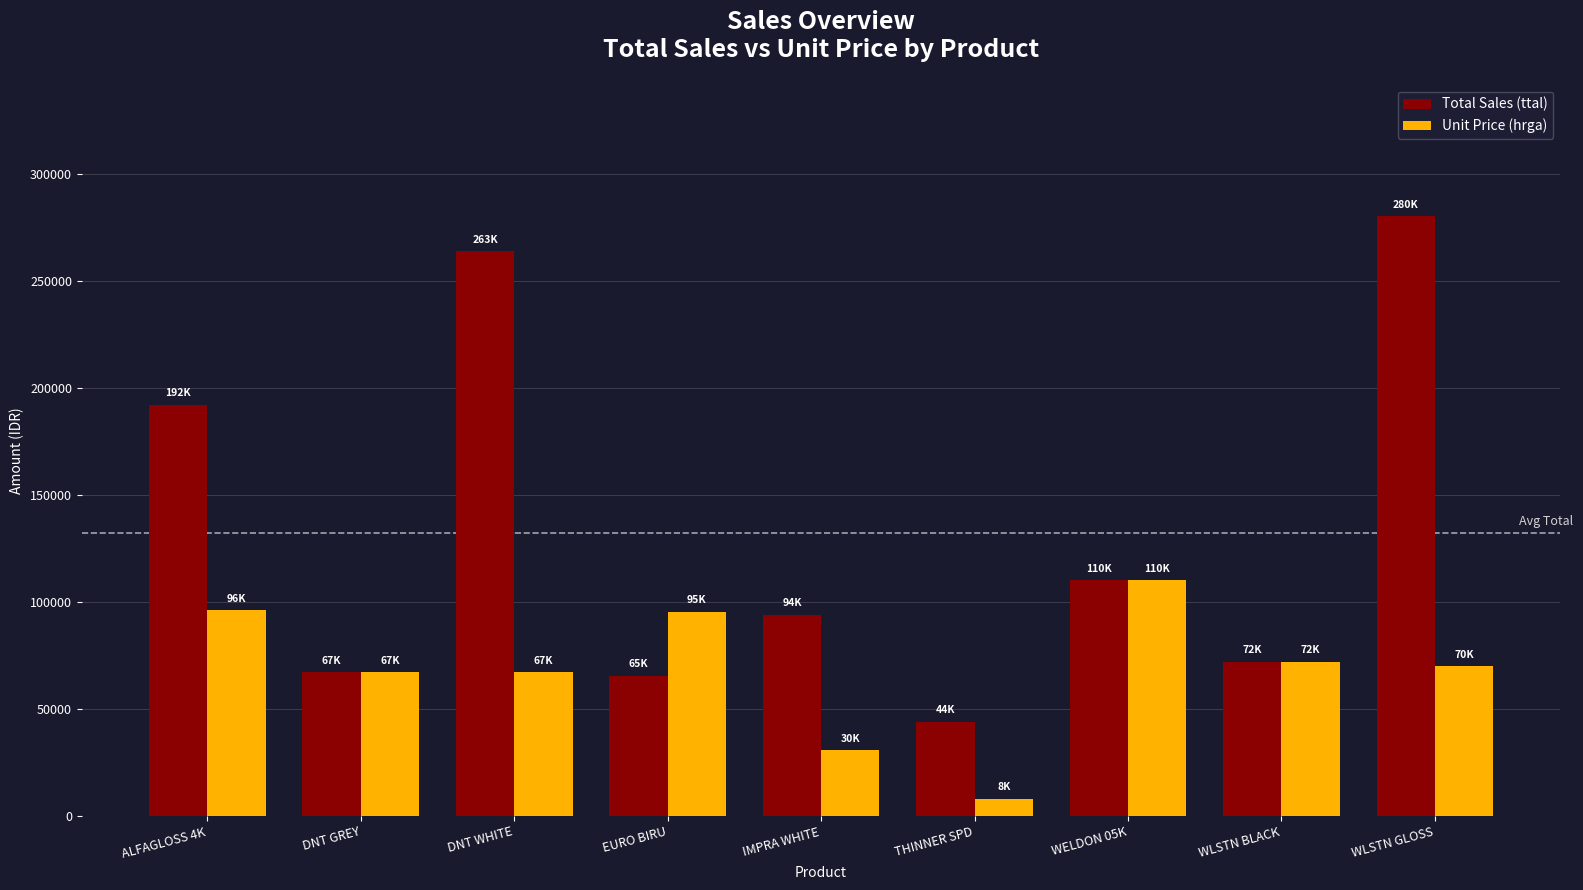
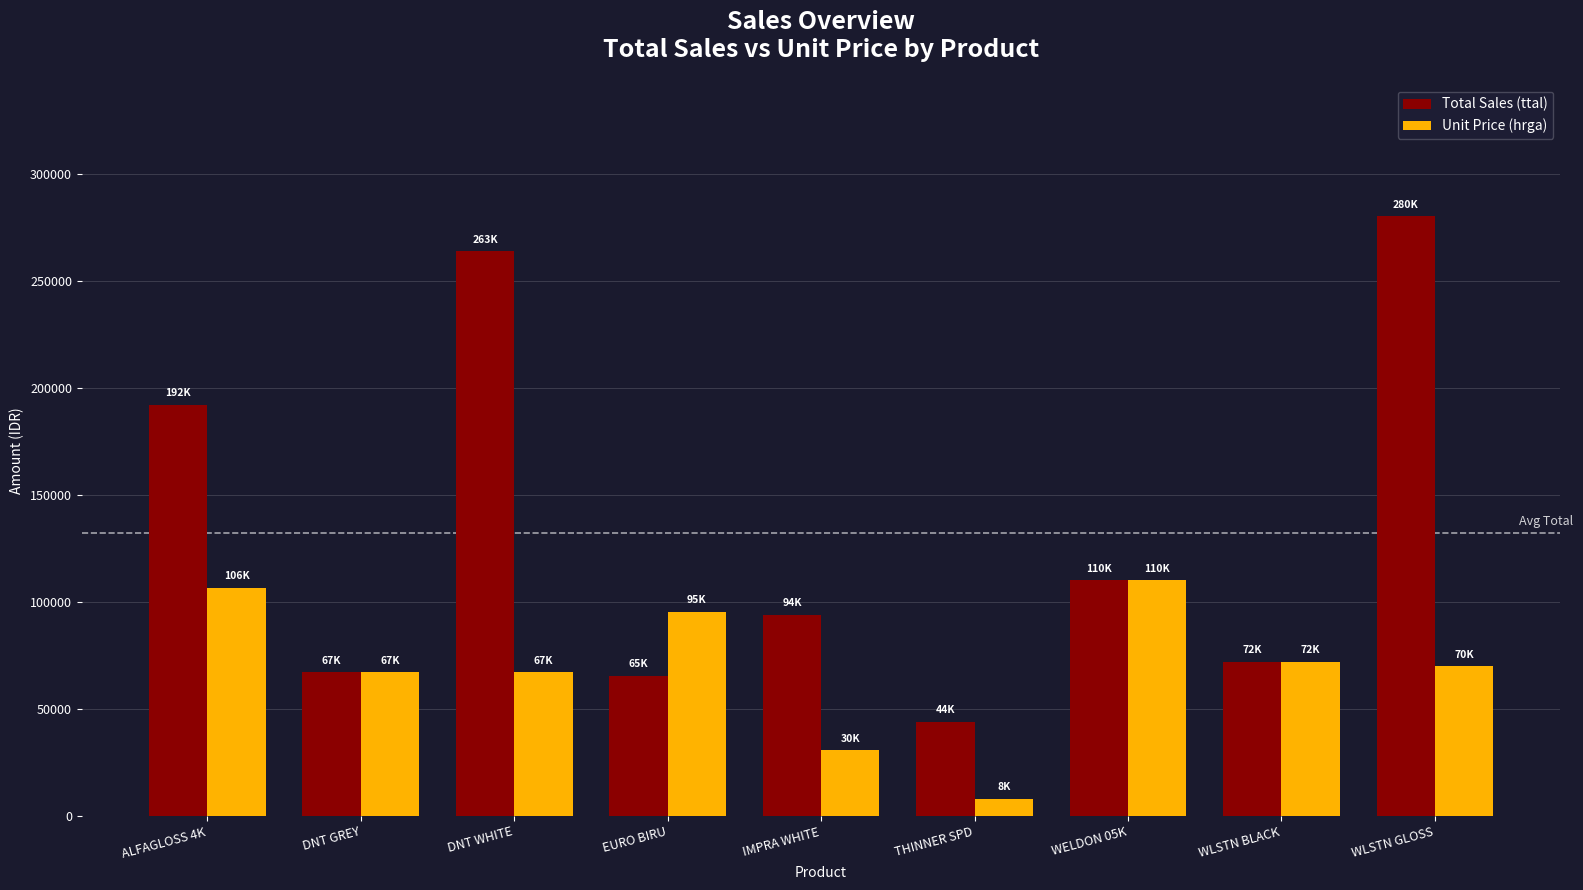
  {
    "Total Sales (ttal)": {
      "ALFAGLOSS 4K": "192K",
      "DNT GREY": "67K",
      "IMPRA WHITE": "94K",
      "THINNER SPD": "44K",
      "WELDON 05K": "110K",
      "WLSTN BLACK": "72K",
      "WLSTN GLOSS": "280K"
    },
    "Unit Price (hrga)": {
-     "ALFAGLOSS 4K": "96K",
+     "ALFAGLOSS 4K": "106K",
      "DNT GREY": "67K",
      "DNT WHITE": "67K",
      "EURO BIRU": "95K",
      "THINNER SPD": "8K",
      "WELDON 05K": "110K",
      "WLSTN BLACK": "72K",
      "WLSTN GLOSS": "70K"
    }
  }
